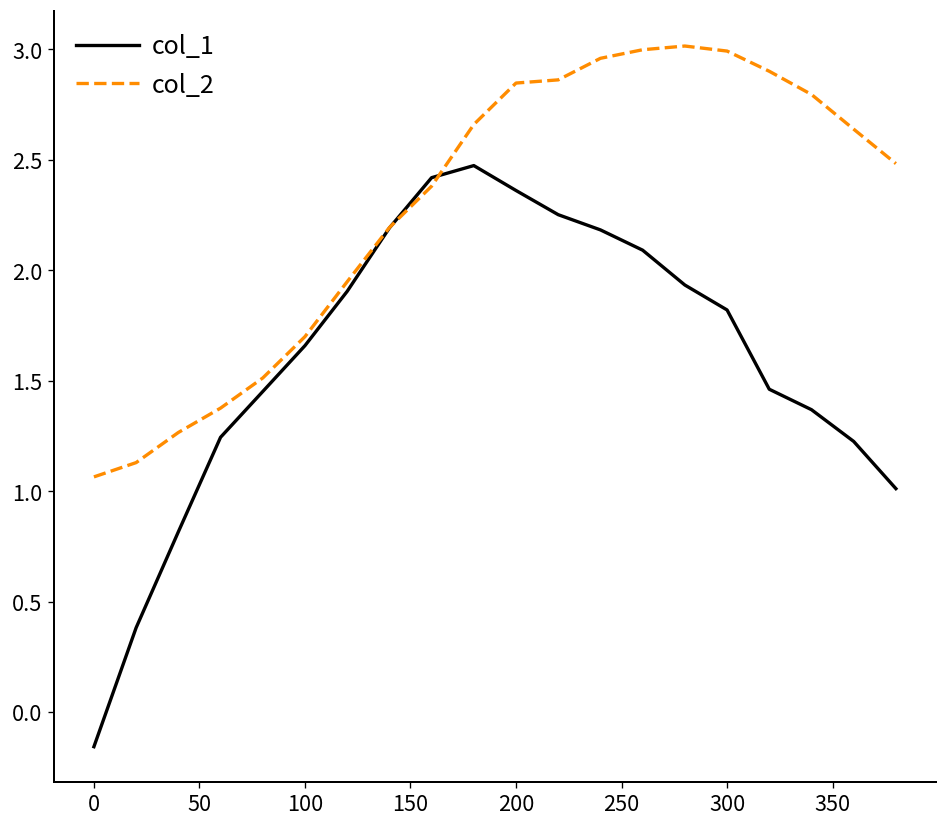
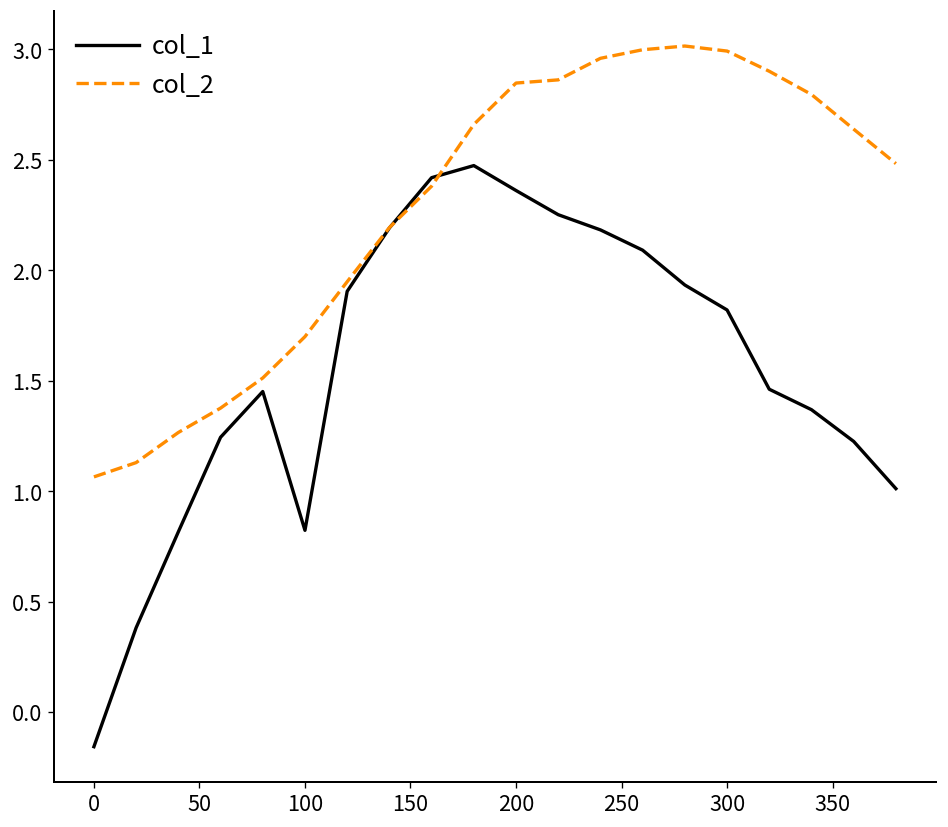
  {
    "col_1": {
      "0": -0.16,
-     "100": 1.66,
+     "100": 0.82,
      "200": 2.36,
      "300": 1.82
    },
    "col_2": {
      "0": 1.06,
      "100": 1.70,
      "200": 2.85,
      "300": 2.99
    }
  }
